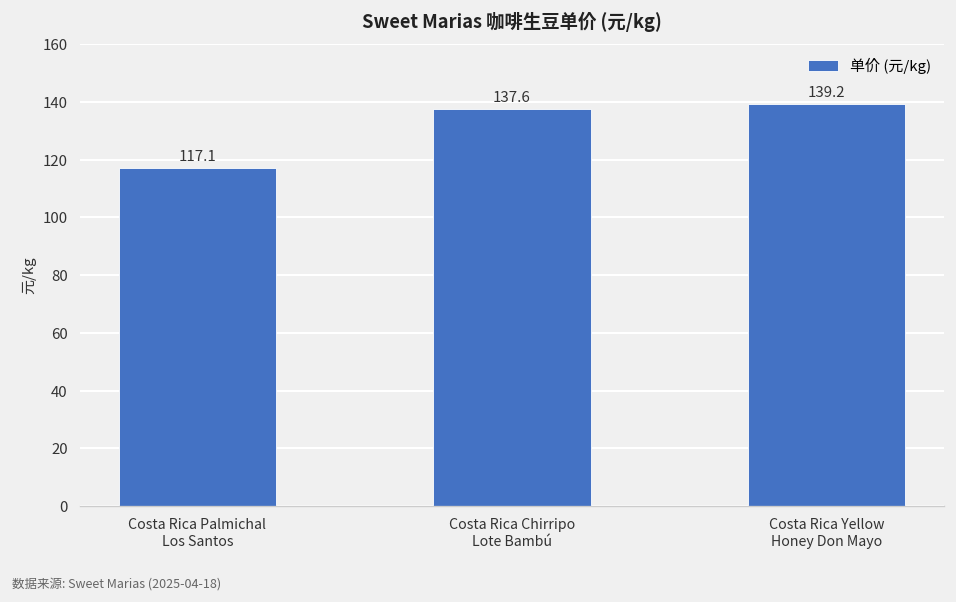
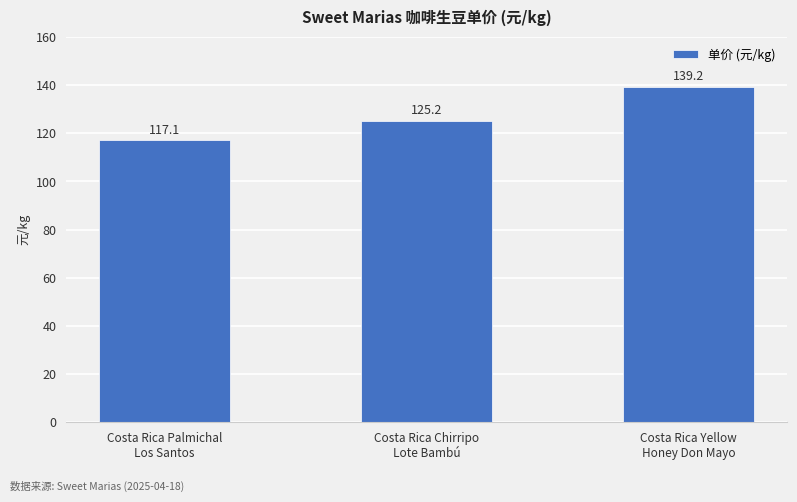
  {
    "Costa Rica Palmichal Los Santos": 117.1,
-   "Costa Rica Chirripo Lote Bambú": 137.6,
+   "Costa Rica Chirripo Lote Bambú": 125.2,
    "Costa Rica Yellow Honey Don Mayo": 139.2
  }
